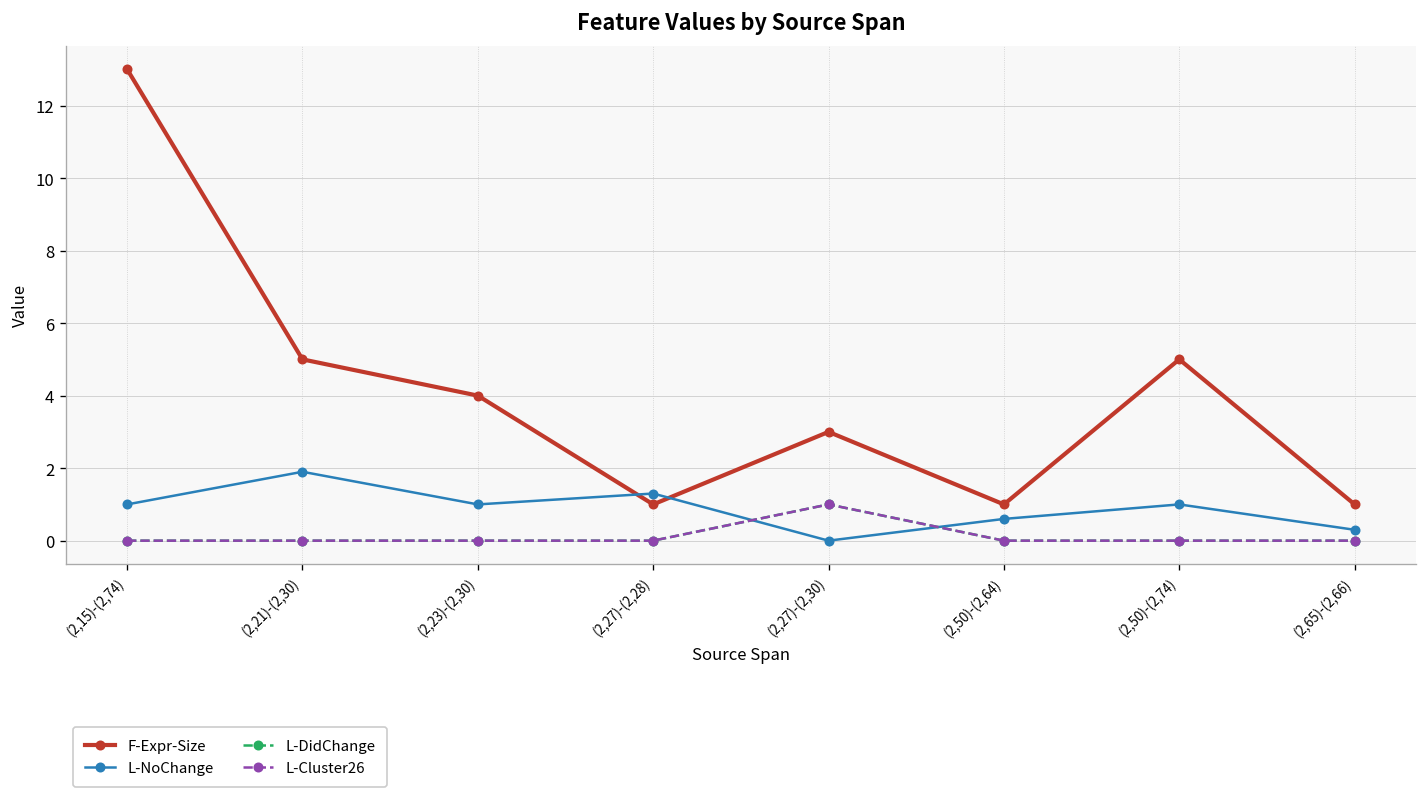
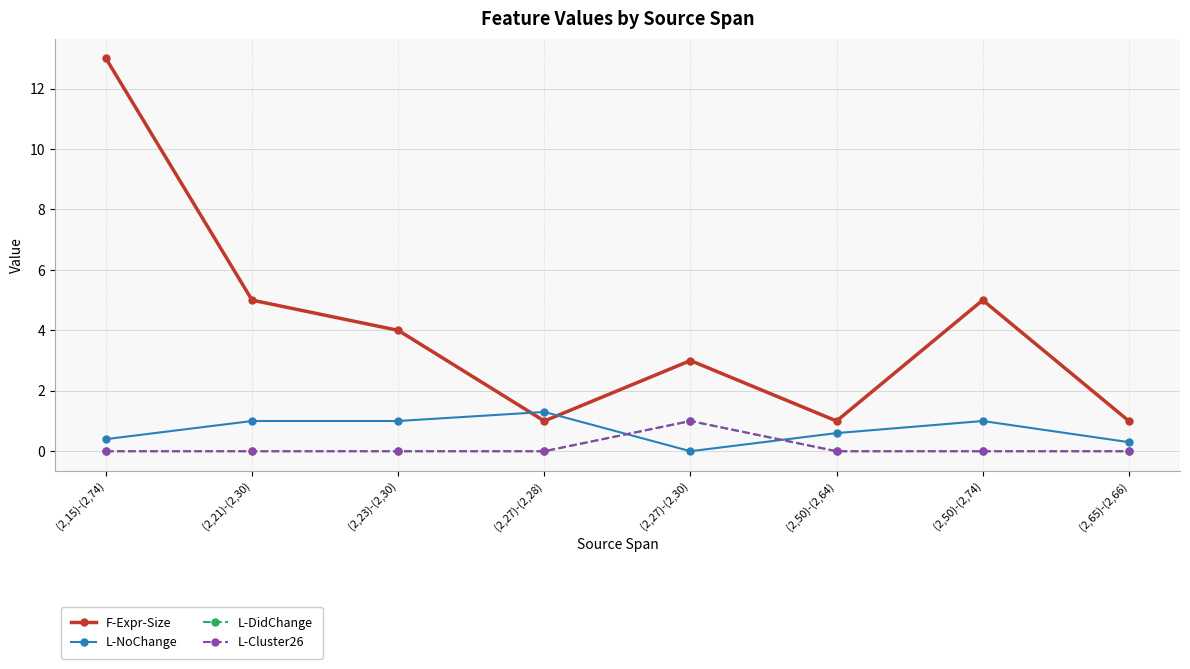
  {
    "F-Expr-Size": {
      "(2,15)-(2,74)": 13.0,
      "(2,21)-(2,30)": 5.0,
      "(2,23)-(2,30)": 4.0,
      "(2,27)-(2,28)": 1.0,
      "(2,27)-(2,30)": 3.0,
      "(2,50)-(2,64)": 1.0,
      "(2,50)-(2,74)": 5.0,
      "(2,65)-(2,66)": 1.0
    },
    "L-NoChange": {
-     "(2,15)-(2,74)": 1.0,
-     "(2,21)-(2,30)": 1.9,
+     "(2,15)-(2,74)": 0.4,
+     "(2,21)-(2,30)": 1.0,
      "(2,23)-(2,30)": 1.0,
      "(2,27)-(2,28)": 1.3,
      "(2,27)-(2,30)": 0.0,
      "(2,50)-(2,64)": 0.6,
      "(2,50)-(2,74)": 1.0,
      "(2,65)-(2,66)": 0.3
    },
    "L-Cluster26": {
      "(2,15)-(2,74)": 0.0,
      "(2,21)-(2,30)": 0.0,
      "(2,23)-(2,30)": 0.0,
      "(2,27)-(2,28)": 0.0,
      "(2,27)-(2,30)": 1.0,
      "(2,50)-(2,64)": 0.0,
      "(2,50)-(2,74)": 0.0,
      "(2,65)-(2,66)": 0.0
    }
  }
